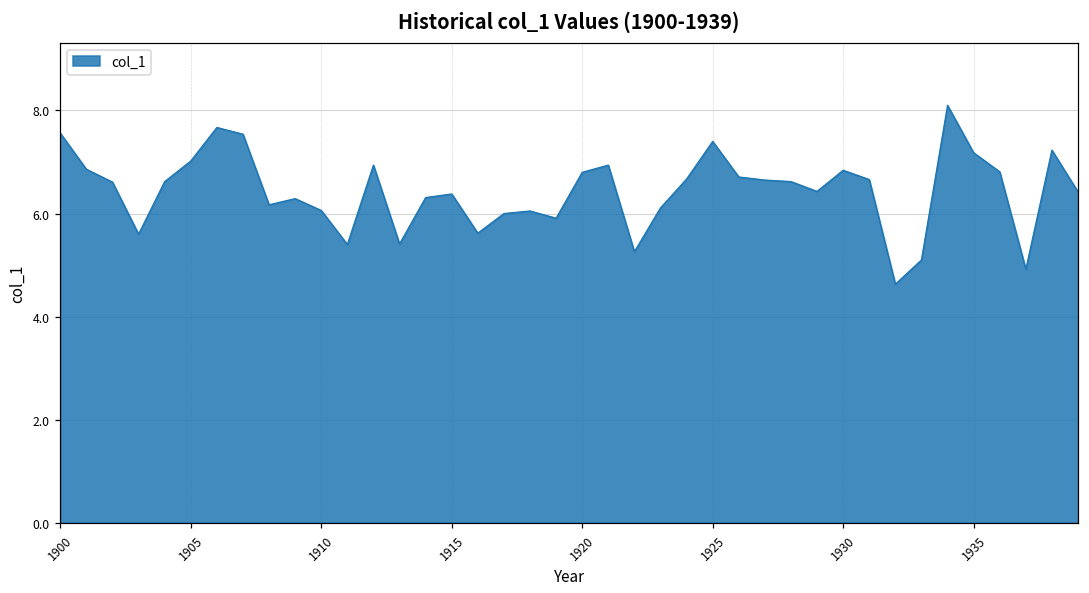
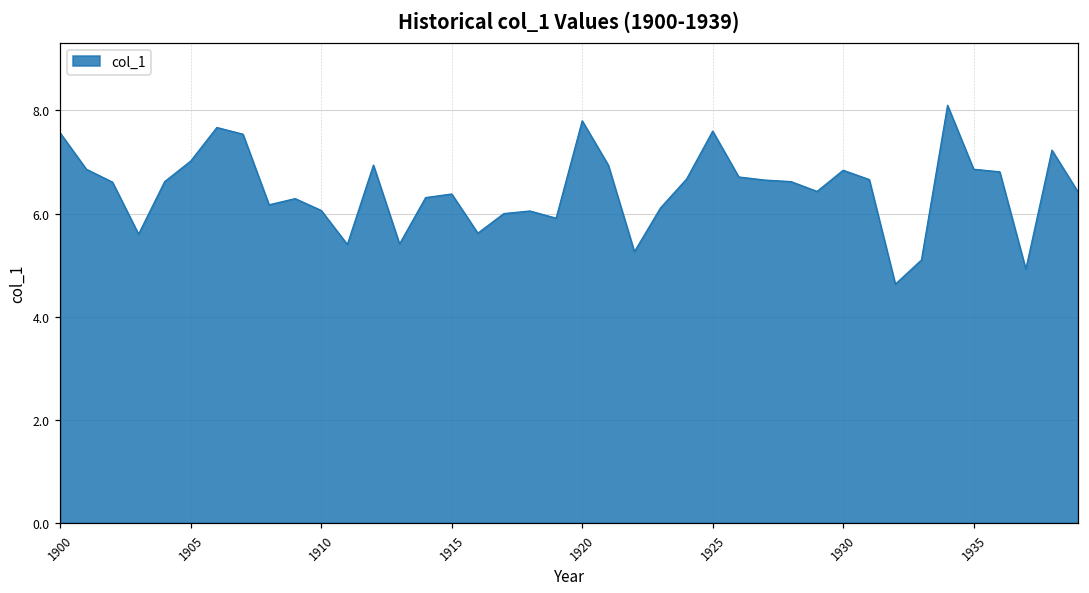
  {
    "1900": 7.6,
    "1905": 7.0,
    "1910": 6.1,
    "1915": 6.4,
-   "1920": 6.8,
-   "1925": 7.4,
+   "1920": 7.8,
+   "1925": 7.6,
    "1930": 6.8,
-   "1935": 7.2
+   "1935": 6.9
  }
